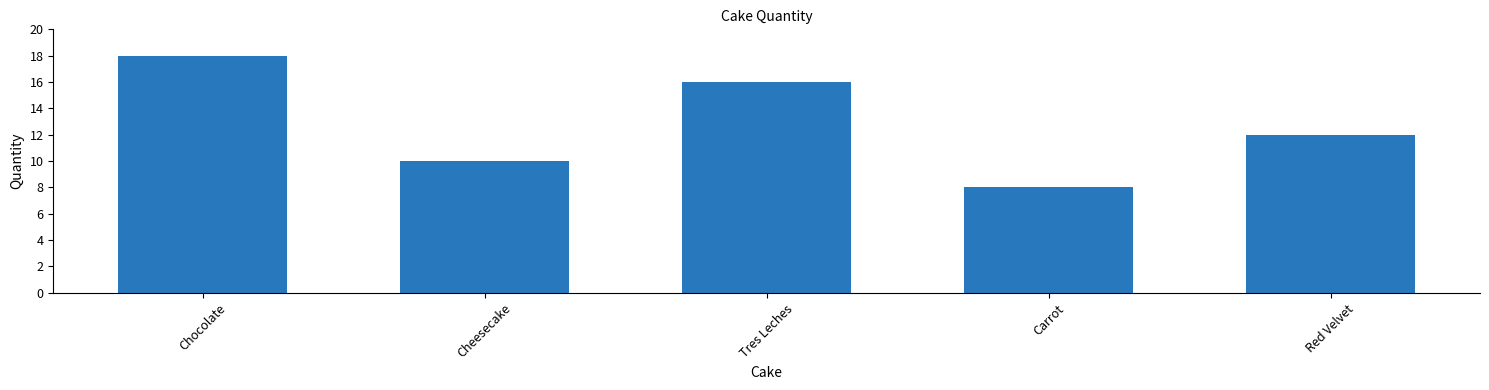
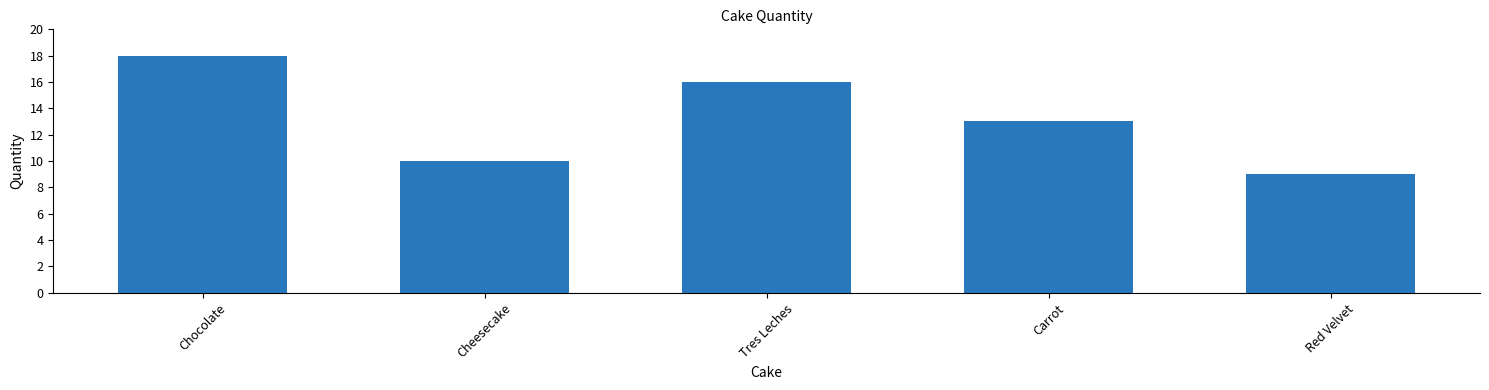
  {
    "Chocolate": 18,
    "Cheesecake": 10,
    "Tres Leches": 16,
-   "Carrot": 8,
-   "Red Velvet": 12
+   "Carrot": 13,
+   "Red Velvet": 9
  }
